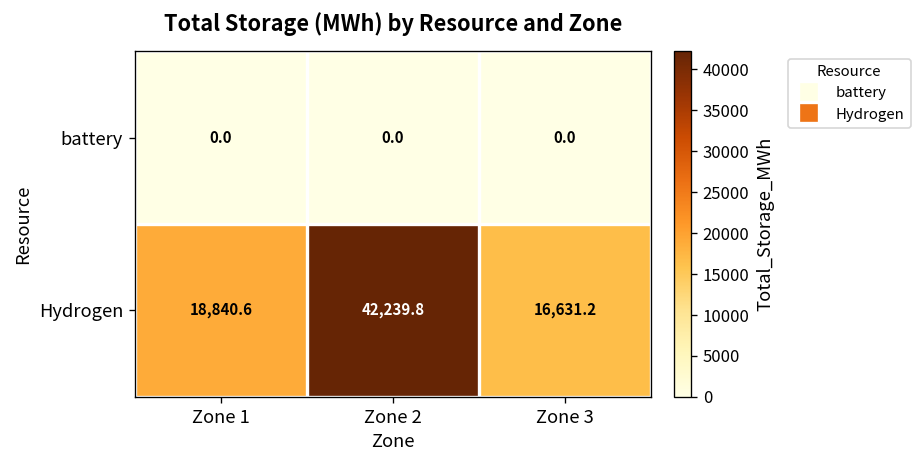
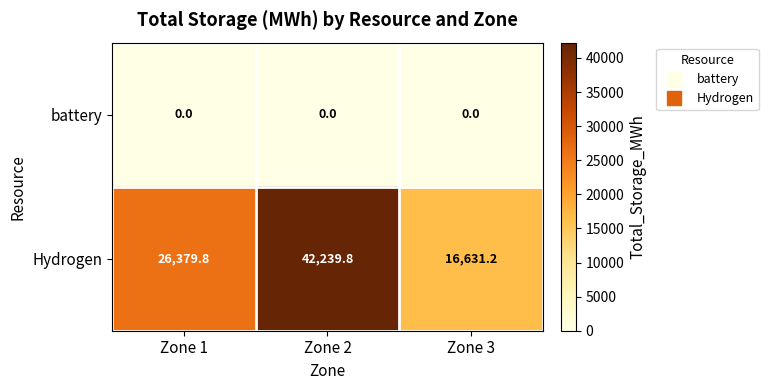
  {
    "battery": {
      "Zone 1": "0.0",
      "Zone 2": "0.0",
      "Zone 3": "0.0"
    },
    "Hydrogen": {
-     "Zone 1": "18,840.6",
+     "Zone 1": "26,379.8",
      "Zone 2": "42,239.8",
      "Zone 3": "16,631.2"
    }
  }
